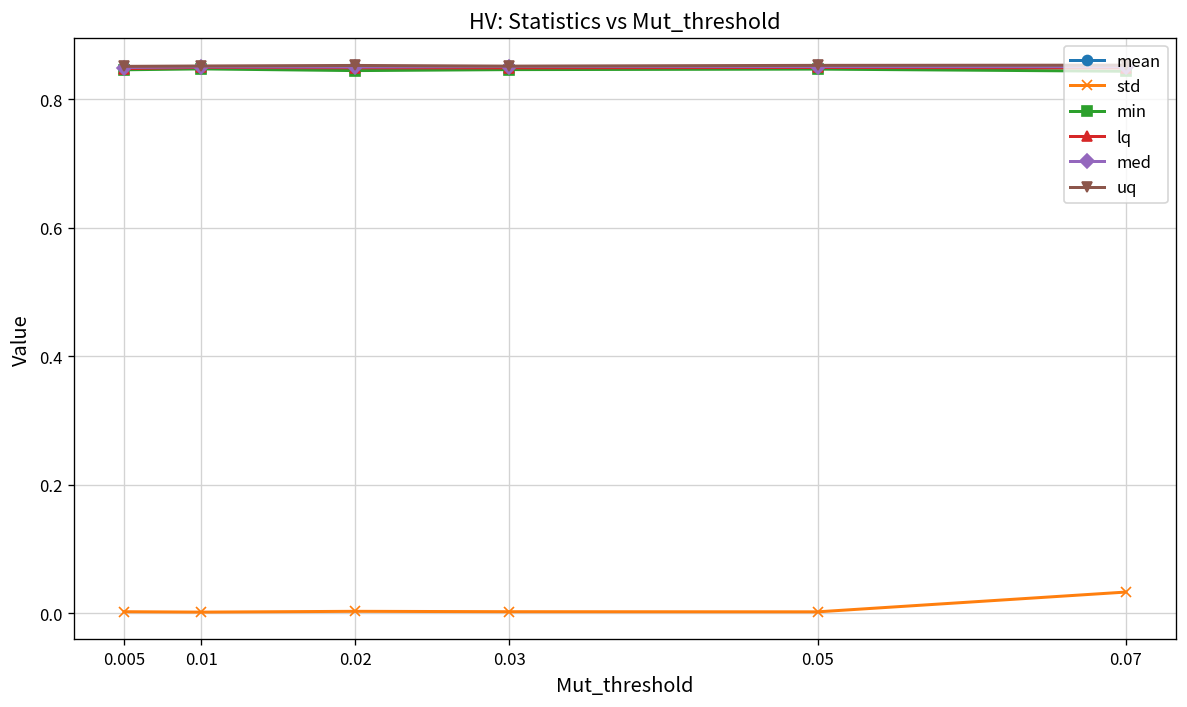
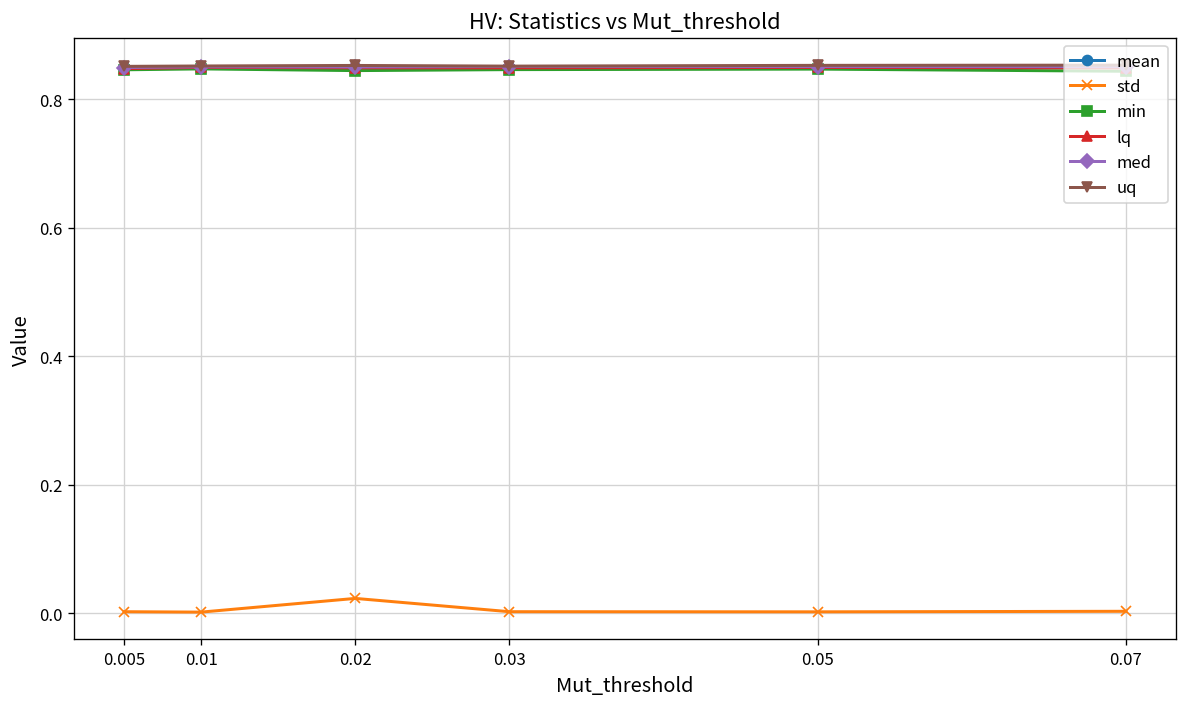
  {
    "std": {
      "0.005": 0.00,
      "0.01": 0.00,
-     "0.02": 0.00,
+     "0.02": 0.02,
      "0.03": 0.00,
      "0.05": 0.00,
-     "0.07": 0.03
+     "0.07": 0.00
    }
  }
